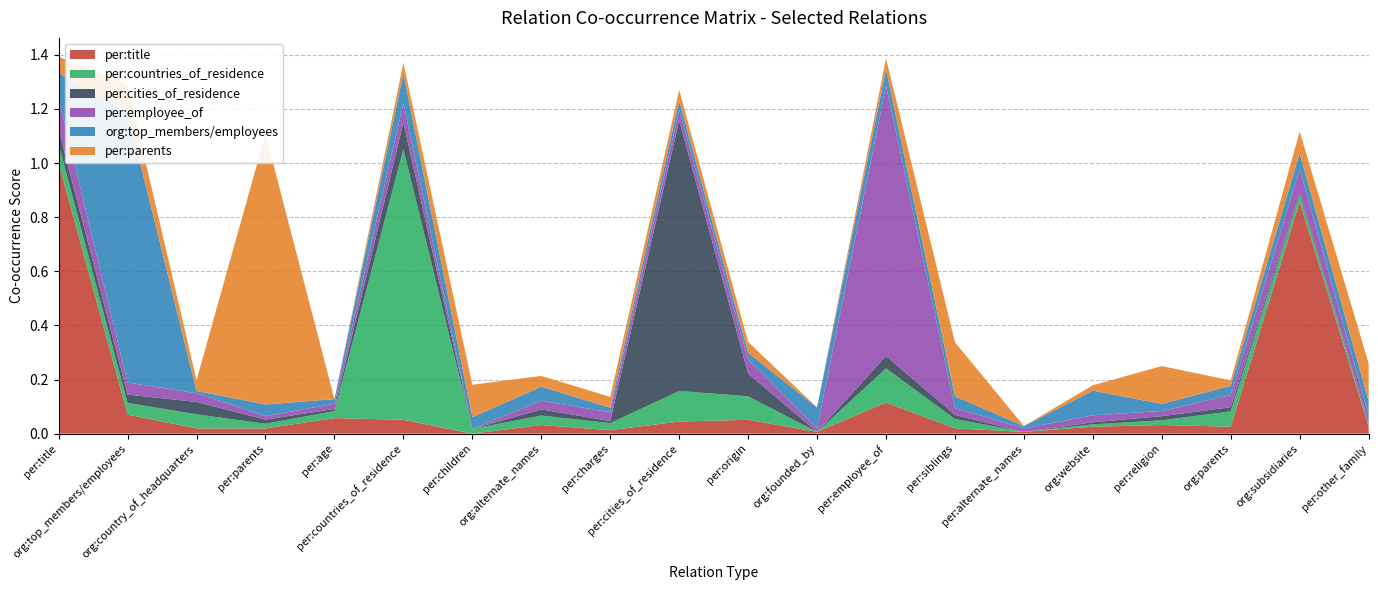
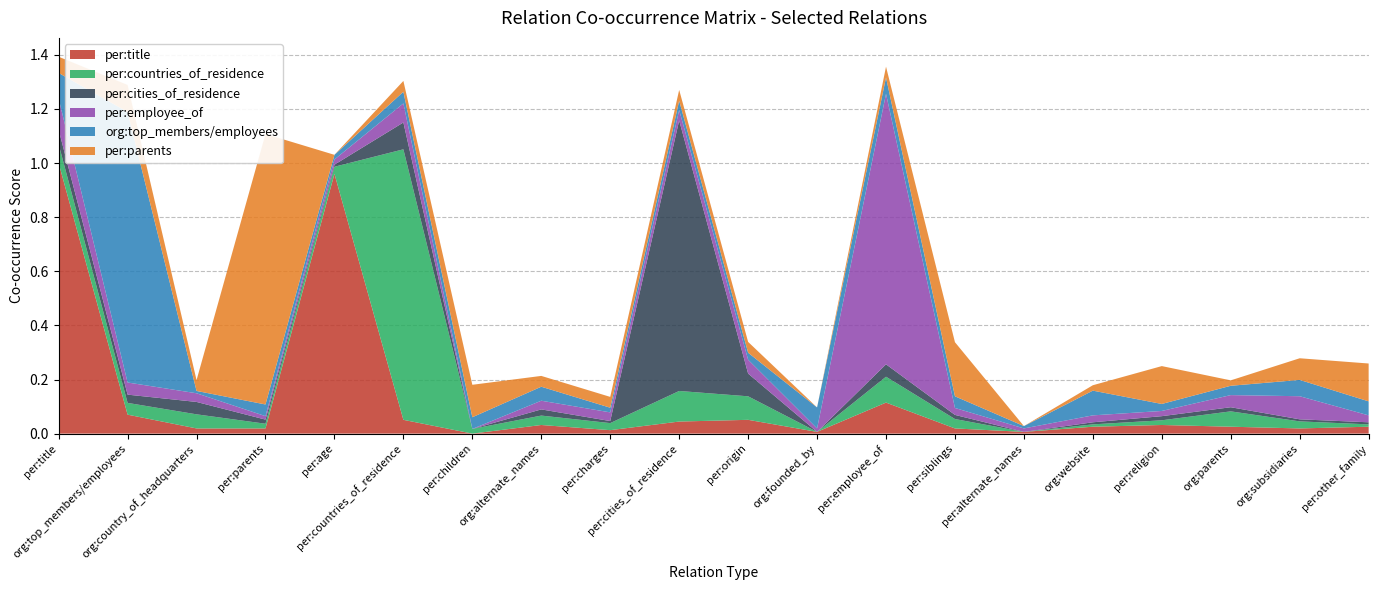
  {
    "per:title": {
      "per:title": 1.00,
      "org:top_members/employees": 0.07,
      "org:country_of_headquarters": 0.02,
      "per:parents": 0.02,
-     "per:age": 0.06,
+     "per:age": 0.96,
      "per:countries_of_residence": 0.05,
      "per:children": 0.00,
      "org:alternate_names": 0.03,
      "per:charges": 0.01,
      "per:cities_of_residence": 0.04,
      "per:origin": 0.05,
      "per:employee_of": 0.11,
      "per:siblings": 0.02,
      "per:religion": 0.03,
      "org:parents": 0.03,
-     "org:subsidiaries": 0.86
+     "org:subsidiaries": 0.02
    },
    "per:countries_of_residence": {
      "per:title": 0.07,
      "org:top_members/employees": 0.04,
      "org:country_of_headquarters": 0.05,
      "per:parents": 0.02,
      "per:countries_of_residence": 1.00,
      "org:alternate_names": 0.03,
      "per:cities_of_residence": 0.11,
      "per:origin": 0.09,
-     "per:employee_of": 0.13,
+     "per:employee_of": 0.10,
      "per:siblings": 0.03,
      "per:religion": 0.02,
      "org:parents": 0.06
    },
    "per:cities_of_residence": {
      "per:title": 0.05,
      "org:top_members/employees": 0.03,
      "org:country_of_headquarters": 0.05,
      "per:parents": 0.02,
      "per:countries_of_residence": 0.10,
      "org:alternate_names": 0.02,
      "per:cities_of_residence": 1.00,
      "per:origin": 0.08,
      "per:employee_of": 0.05,
      "per:siblings": 0.02,
      "per:religion": 0.02,
      "org:parents": 0.02
    },
    "per:employee_of": {
      "per:title": 0.12,
      "org:top_members/employees": 0.04,
      "per:parents": 0.01,
      "per:age": 0.02,
      "per:countries_of_residence": 0.07,
      "org:alternate_names": 0.03,
      "per:charges": 0.03,
      "per:cities_of_residence": 0.04,
      "per:origin": 0.05,
      "org:founded_by": 0.01,
      "per:employee_of": 1.00,
      "per:siblings": 0.03,
      "org:website": 0.03,
      "per:religion": 0.02,
      "org:parents": 0.04,
      "org:subsidiaries": 0.09,
      "per:other_family": 0.03
    },
    "org:top_members/employees": {
      "per:title": 0.09,
      "per:parents": 0.04,
-     "per:countries_of_residence": 0.11,
+     "per:countries_of_residence": 0.04,
      "per:children": 0.04,
      "org:alternate_names": 0.05,
      "per:charges": 0.02,
      "per:cities_of_residence": 0.03,
      "per:origin": 0.03,
      "per:employee_of": 0.06,
      "per:siblings": 0.04,
      "org:website": 0.09,
      "per:religion": 0.03,
      "org:parents": 0.03,
      "org:subsidiaries": 0.06,
      "per:other_family": 0.05
    },
    "per:parents": {
      "per:title": 0.06,
      "org:country_of_headquarters": 0.04,
      "per:countries_of_residence": 0.04,
      "per:children": 0.12,
      "org:alternate_names": 0.04,
      "per:charges": 0.04,
      "per:cities_of_residence": 0.04,
      "per:origin": 0.04,
      "per:employee_of": 0.04,
      "per:siblings": 0.20,
      "org:website": 0.02,
      "per:religion": 0.14,
      "org:parents": 0.02,
      "org:subsidiaries": 0.08,
      "per:other_family": 0.14
    }
  }
